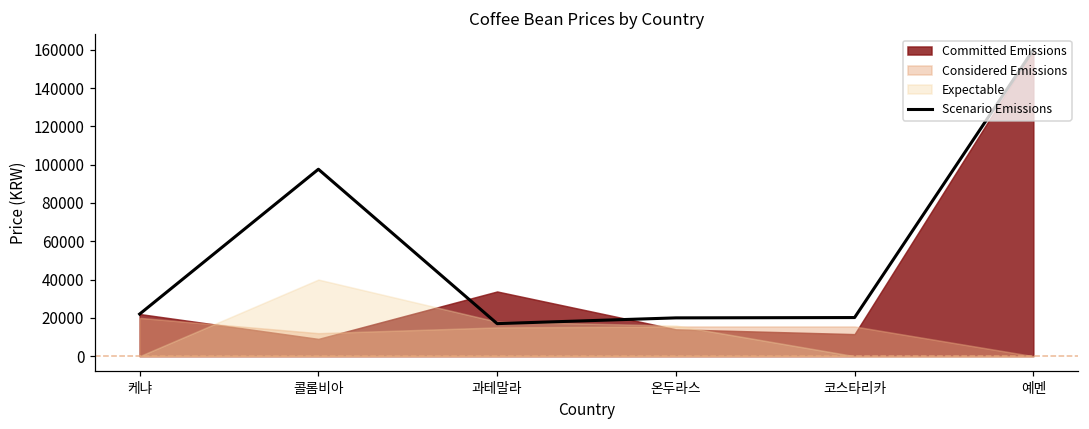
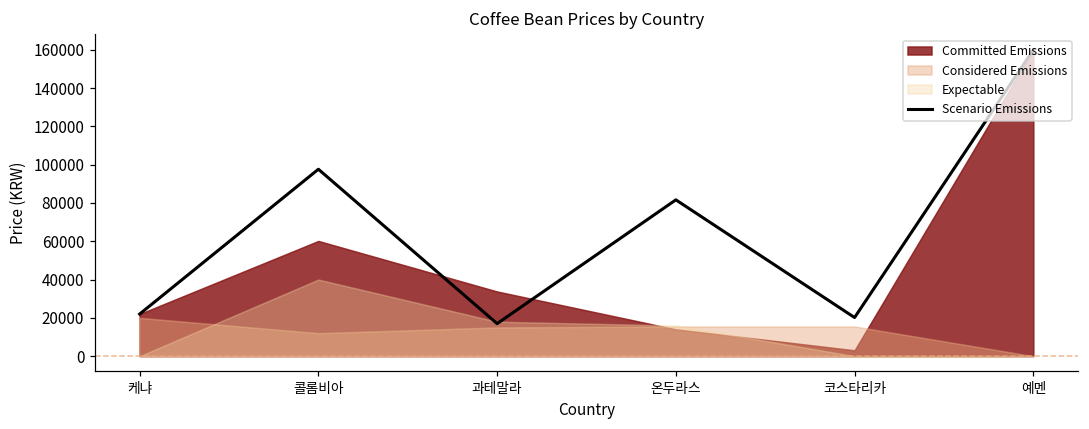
  {
    "Committed Emissions": {
-     "콜롬비아": 9000,
+     "콜롬비아": 60000,
      "과테말라": 34000,
      "온두라스": 14000,
-     "코스타리카": 12000
+     "코스타리카": 3000
    },
    "Scenario Emissions": {
      "콜롬비아": 98000,
-     "온두라스": 20000,
+     "온두라스": 82000,
      "코스타리카": 20000
    }
  }
